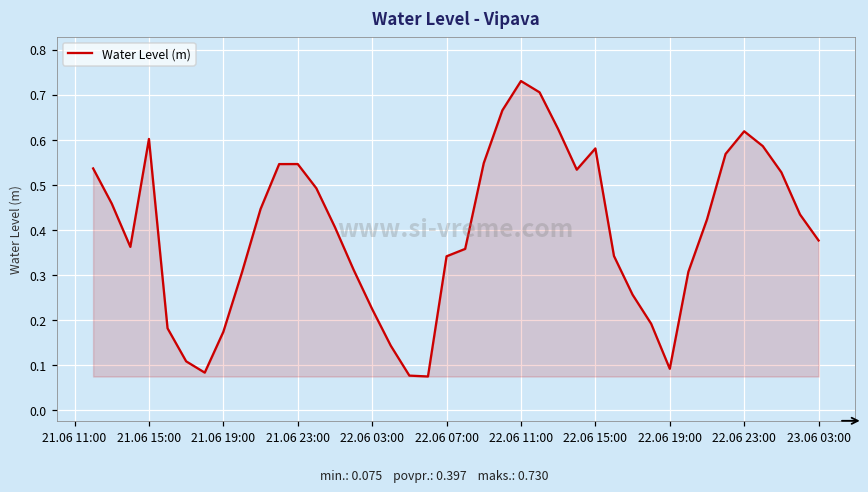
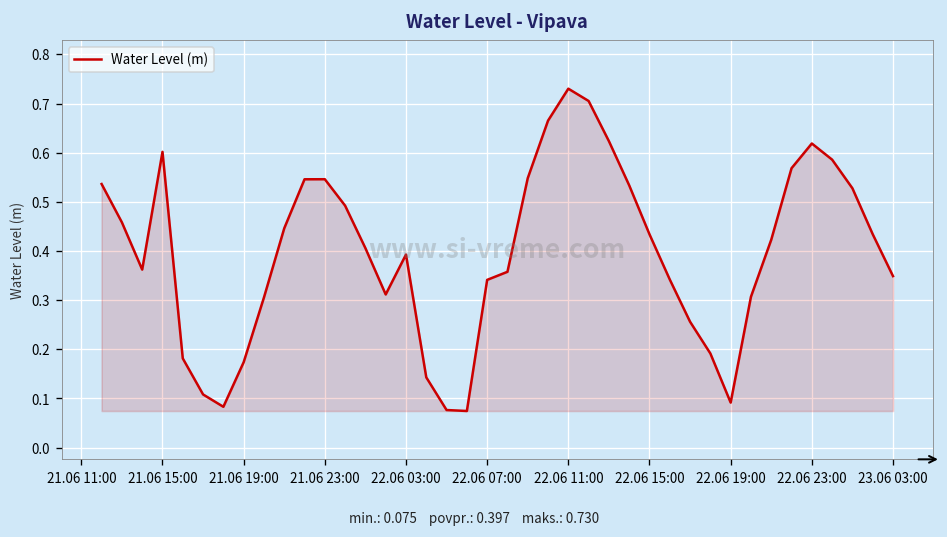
  {
    "21.06 15:00": 0.60,
    "21.06 19:00": 0.17,
    "21.06 23:00": 0.55,
-   "22.06 03:00": 0.22,
+   "22.06 03:00": 0.39,
    "22.06 07:00": 0.34,
    "22.06 11:00": 0.73,
-   "22.06 15:00": 0.58,
+   "22.06 15:00": 0.43,
    "22.06 19:00": 0.09,
    "22.06 23:00": 0.62,
-   "23.06 03:00": 0.38
+   "23.06 03:00": 0.35
  }
